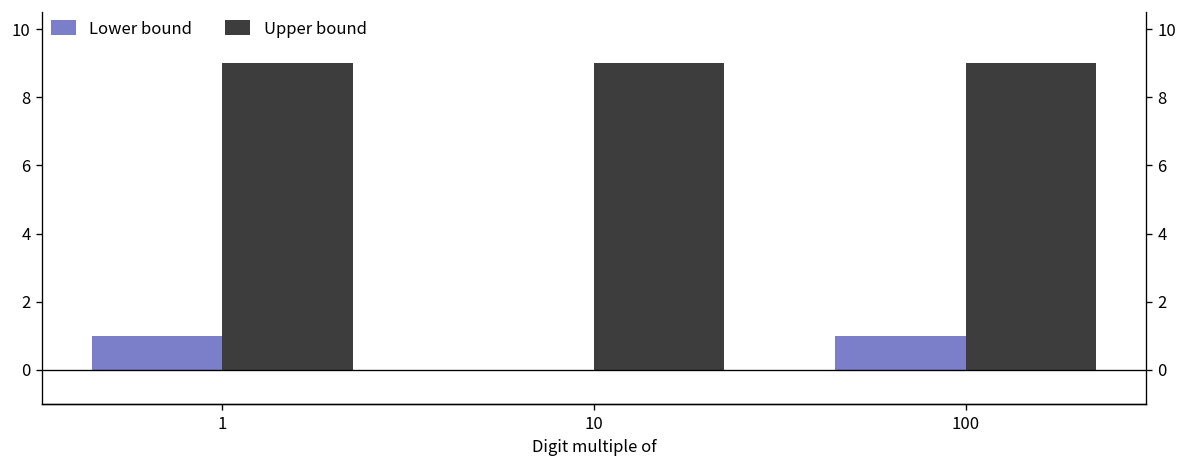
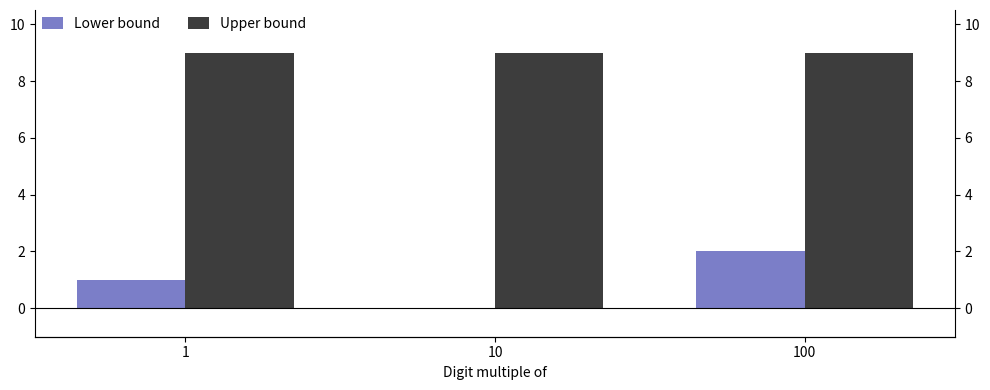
  {
    "Lower bound": {
      "1": 1,
      "10": 0,
-     "100": 1
+     "100": 2
    },
    "Upper bound": {
      "1": 9,
      "10": 9,
      "100": 9
    }
  }
